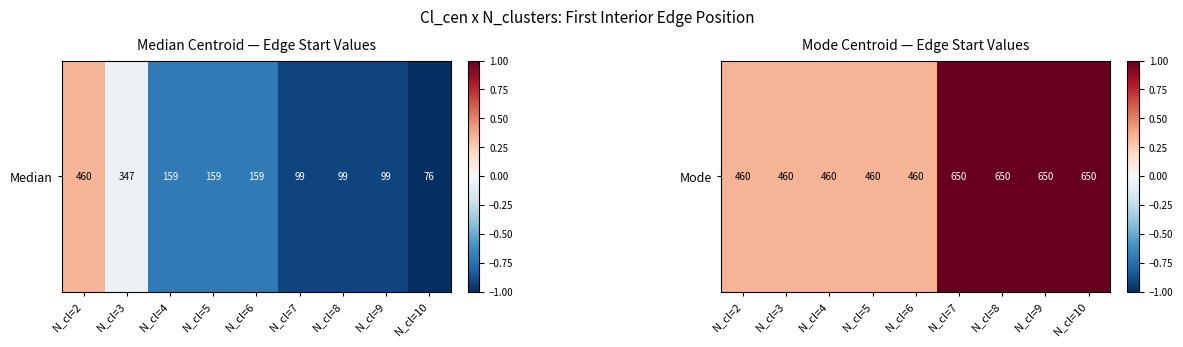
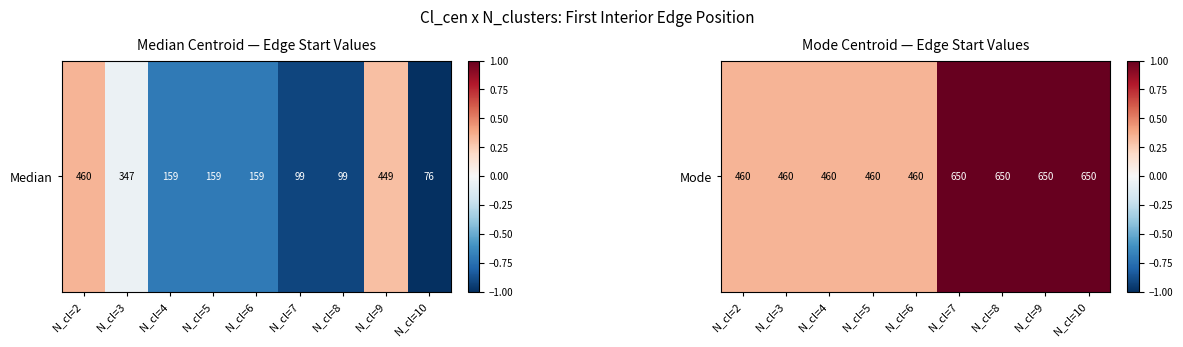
  {
    "Median Centroid — Edge Start Values": {
      "Median": {
        "N_cl=2": 460,
        "N_cl=3": 347,
        "N_cl=4": 159,
        "N_cl=5": 159,
        "N_cl=6": 159,
        "N_cl=7": 99,
        "N_cl=8": 99,
-       "N_cl=9": 99,
+       "N_cl=9": 449,
        "N_cl=10": 76
      }
    },
    "Mode Centroid — Edge Start Values": {
      "Mode": {
        "N_cl=2": 460,
        "N_cl=3": 460,
        "N_cl=4": 460,
        "N_cl=5": 460,
        "N_cl=6": 460,
        "N_cl=7": 650,
        "N_cl=8": 650,
        "N_cl=9": 650,
        "N_cl=10": 650
      }
    }
  }
